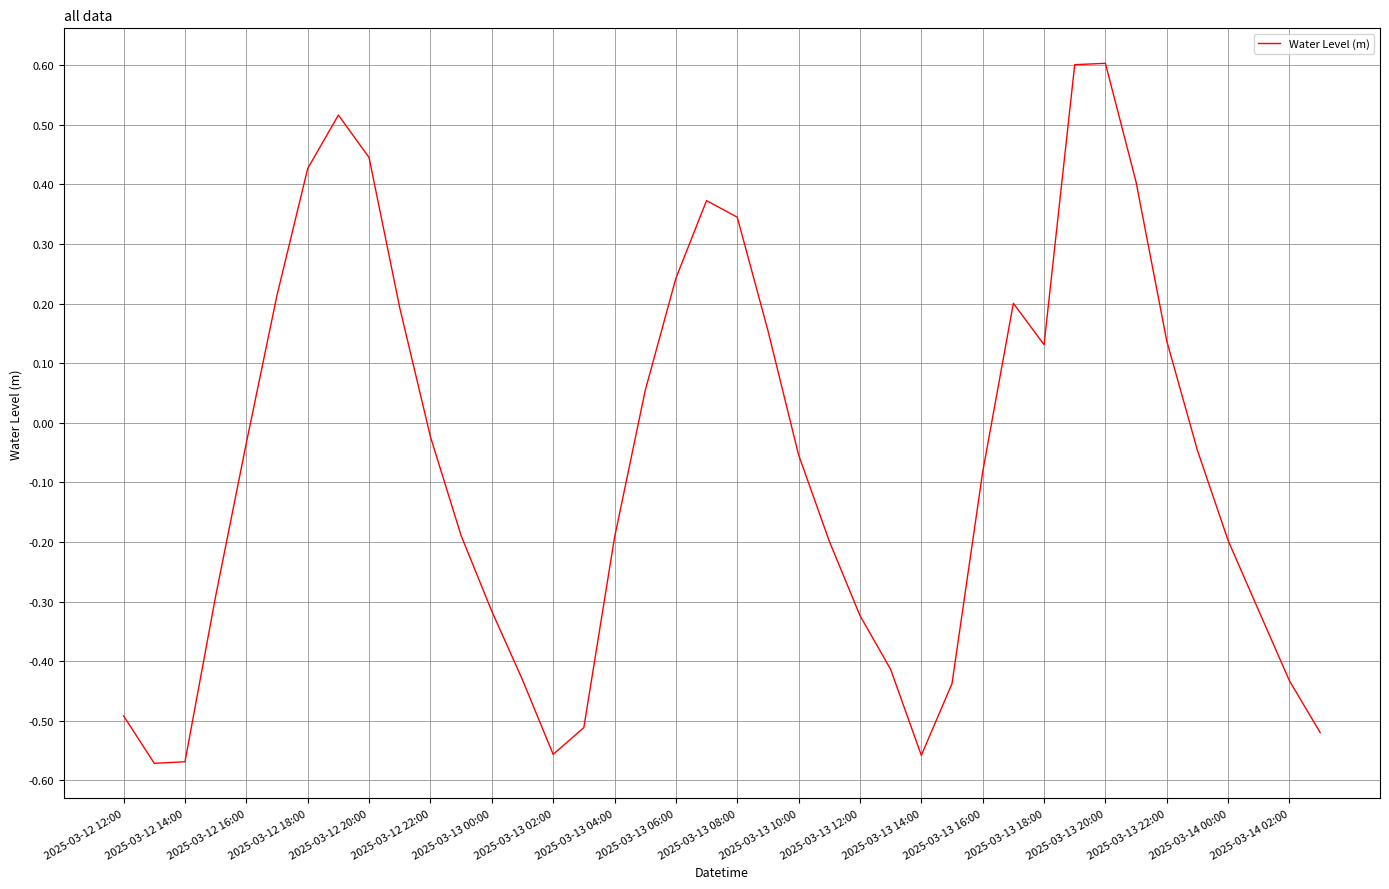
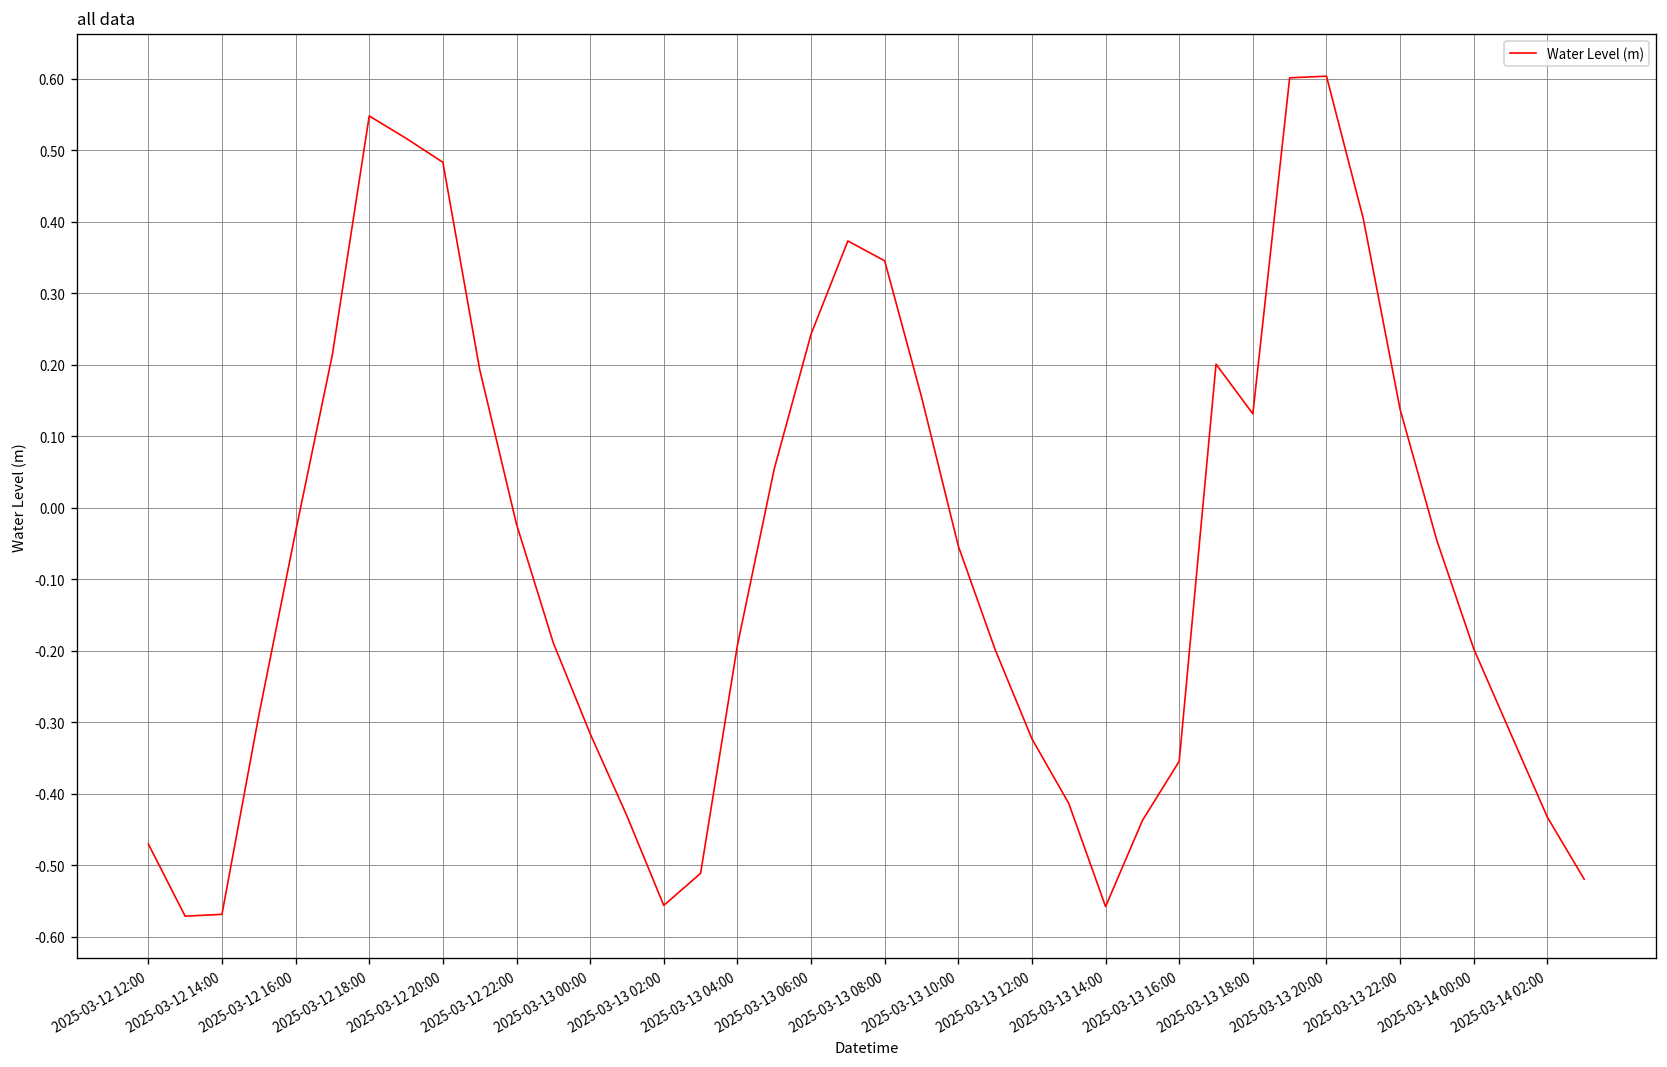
  {
-   "2025-03-12 12:00": -0.49,
+   "2025-03-12 12:00": -0.47,
    "2025-03-12 14:00": -0.57,
    "2025-03-12 16:00": -0.03,
-   "2025-03-12 18:00": 0.43,
-   "2025-03-12 20:00": 0.45,
+   "2025-03-12 18:00": 0.55,
+   "2025-03-12 20:00": 0.48,
    "2025-03-12 22:00": -0.02,
    "2025-03-13 00:00": -0.32,
    "2025-03-13 02:00": -0.56,
    "2025-03-13 04:00": -0.19,
    "2025-03-13 06:00": 0.24,
    "2025-03-13 08:00": 0.35,
    "2025-03-13 10:00": -0.05,
    "2025-03-13 12:00": -0.32,
    "2025-03-13 14:00": -0.56,
-   "2025-03-13 16:00": -0.08,
+   "2025-03-13 16:00": -0.35,
    "2025-03-13 18:00": 0.13,
    "2025-03-13 20:00": 0.60,
    "2025-03-13 22:00": 0.14,
    "2025-03-14 00:00": -0.20,
    "2025-03-14 02:00": -0.43
  }
